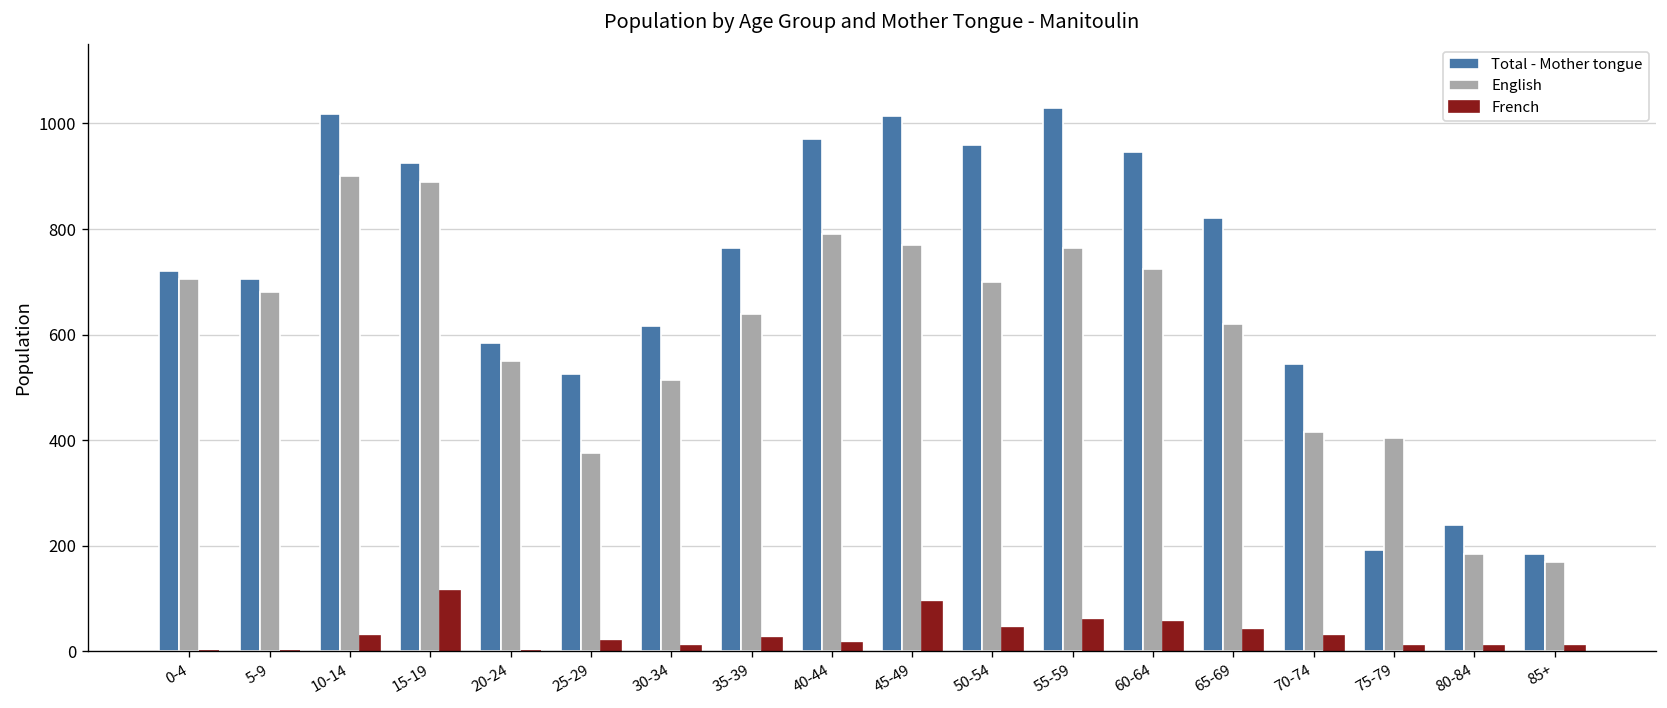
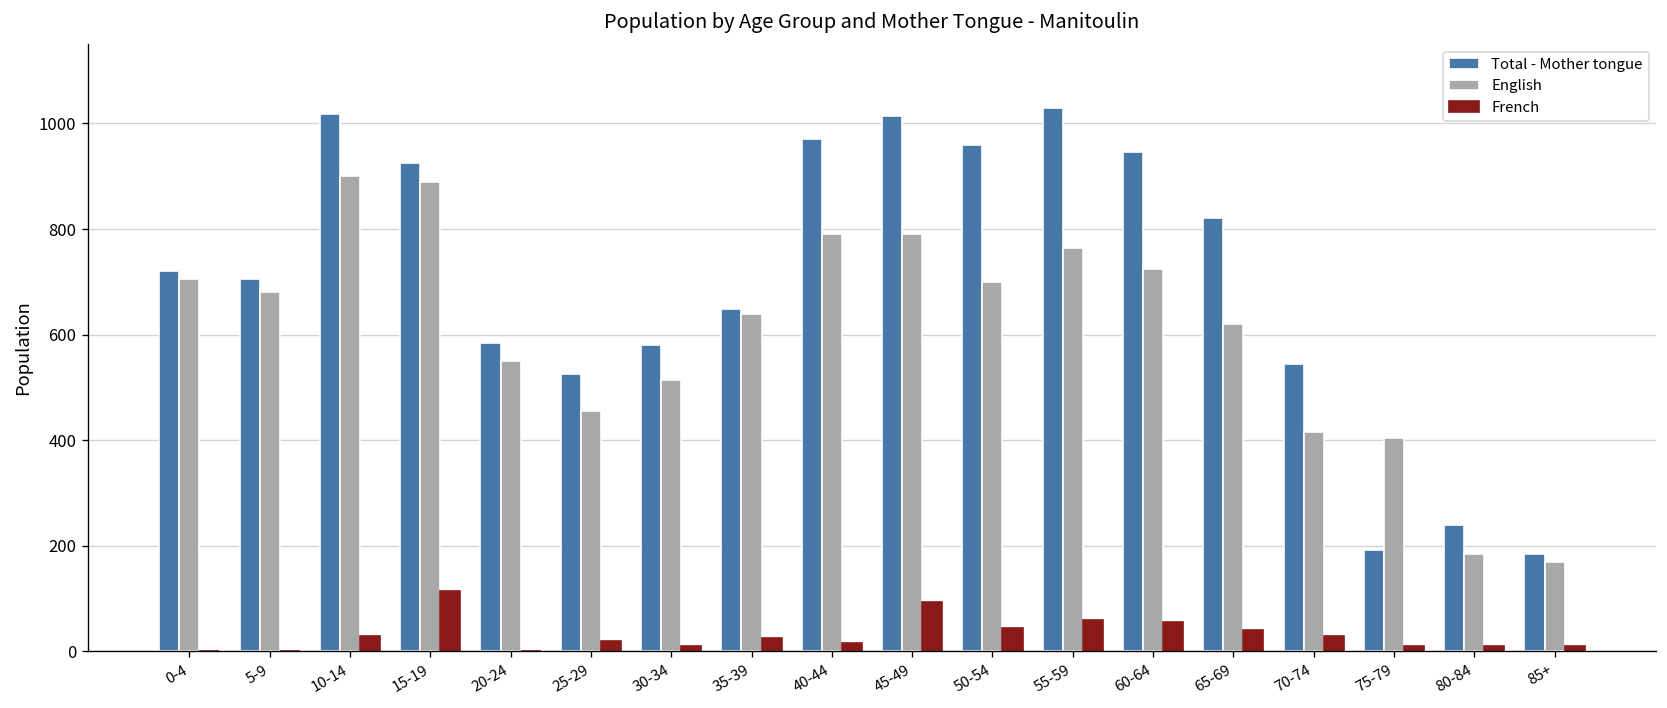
  {
    "Total - Mother tongue": {
      "0-4": 720,
      "5-9": 710,
      "10-14": 1020,
      "15-19": 930,
      "20-24": 590,
      "25-29": 530,
-     "30-34": 620,
-     "35-39": 770,
+     "30-34": 580,
+     "35-39": 650,
      "40-44": 970,
      "45-49": 1020,
      "50-54": 960,
      "55-59": 1030,
      "60-64": 950,
      "65-69": 820,
      "70-74": 550,
      "75-79": 190,
      "80-84": 240,
      "85+": 190
    },
    "English": {
      "0-4": 710,
      "5-9": 680,
      "10-14": 900,
      "15-19": 890,
      "20-24": 550,
-     "25-29": 380,
+     "25-29": 460,
      "30-34": 520,
      "35-39": 640,
      "40-44": 790,
-     "45-49": 770,
+     "45-49": 790,
      "50-54": 700,
      "55-59": 770,
      "60-64": 730,
      "65-69": 620,
      "70-74": 420,
      "75-79": 410,
      "80-84": 190,
      "85+": 170
    },
    "French": {
      "0-4": 0,
      "5-9": 0,
      "10-14": 30,
      "15-19": 120,
      "20-24": 0,
      "25-29": 20,
      "30-34": 10,
      "35-39": 30,
      "40-44": 20,
      "45-49": 90,
      "50-54": 50,
      "55-59": 60,
      "60-64": 60,
      "65-69": 40,
      "70-74": 30,
      "75-79": 10,
      "80-84": 10,
      "85+": 10
    }
  }
